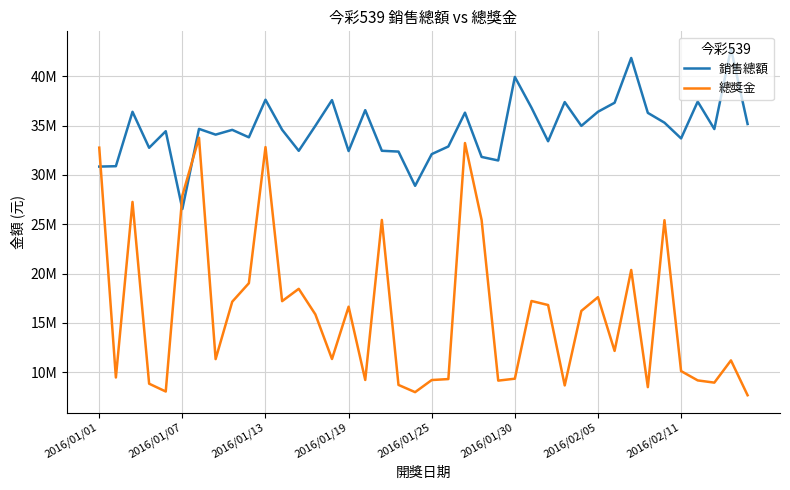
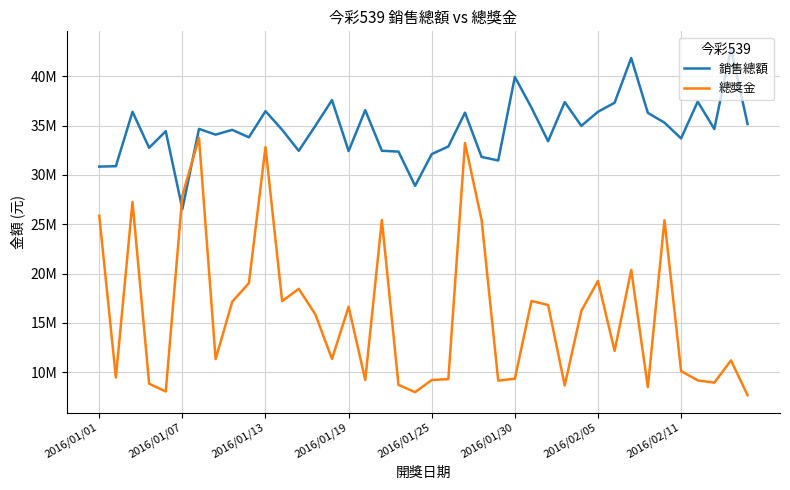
  {
    "銷售總額": {
      "2016/01/01": 31000000,
      "2016/01/07": 27000000,
-     "2016/01/13": 38000000,
+     "2016/01/13": 36000000,
      "2016/01/19": 32000000,
      "2016/01/25": 32000000,
      "2016/01/30": 40000000,
      "2016/02/05": 36000000,
      "2016/02/11": 34000000
    },
    "總獎金": {
-     "2016/01/01": 33000000,
+     "2016/01/01": 26000000,
      "2016/01/07": 28000000,
      "2016/01/13": 33000000,
      "2016/01/19": 17000000,
      "2016/01/25": 9000000,
      "2016/01/30": 9000000,
-     "2016/02/05": 18000000,
+     "2016/02/05": 19000000,
      "2016/02/11": 10000000
    }
  }
